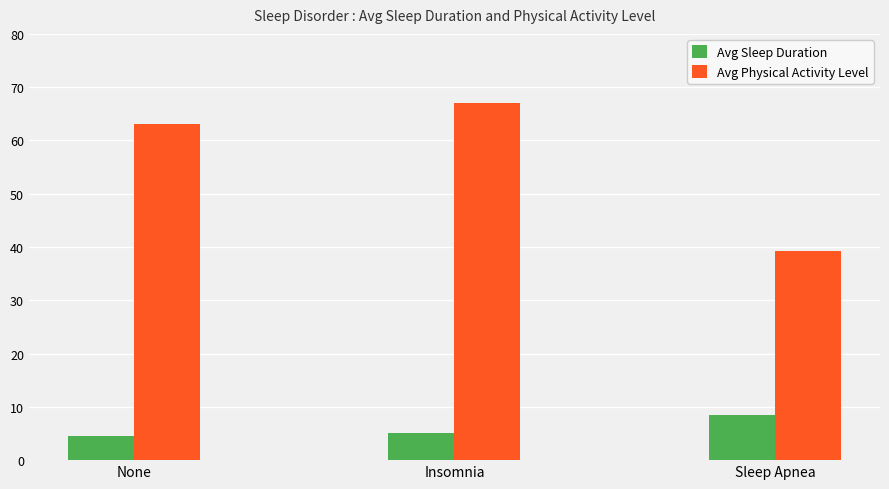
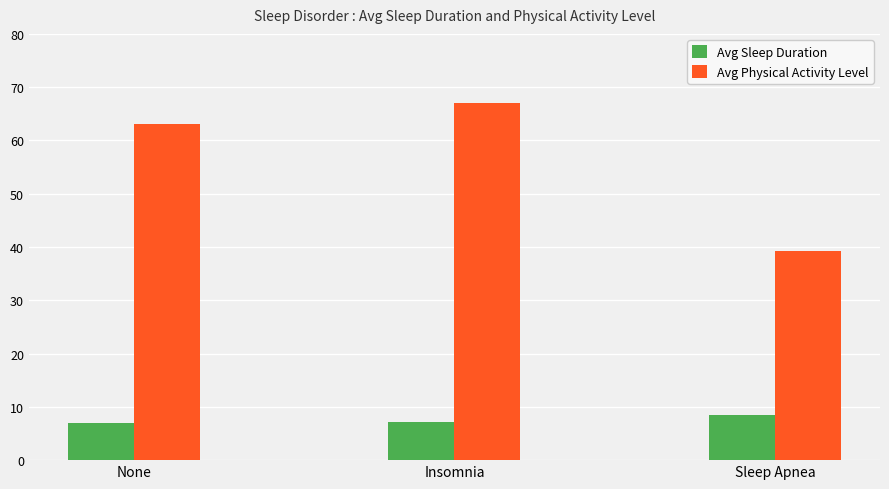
  {
    "Avg Sleep Duration": {
-     "None": 5,
-     "Insomnia": 5,
+     "None": 7,
+     "Insomnia": 7,
      "Sleep Apnea": 9
    },
    "Avg Physical Activity Level": {
      "None": 63,
      "Insomnia": 67,
      "Sleep Apnea": 39
    }
  }
